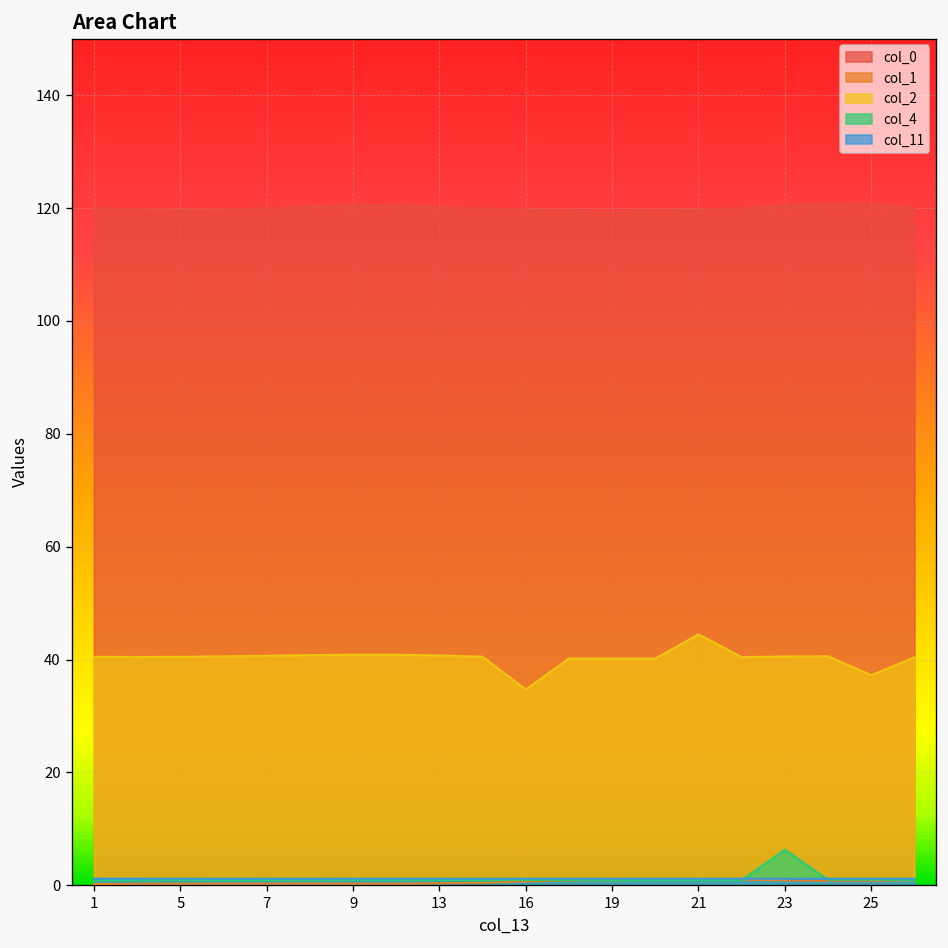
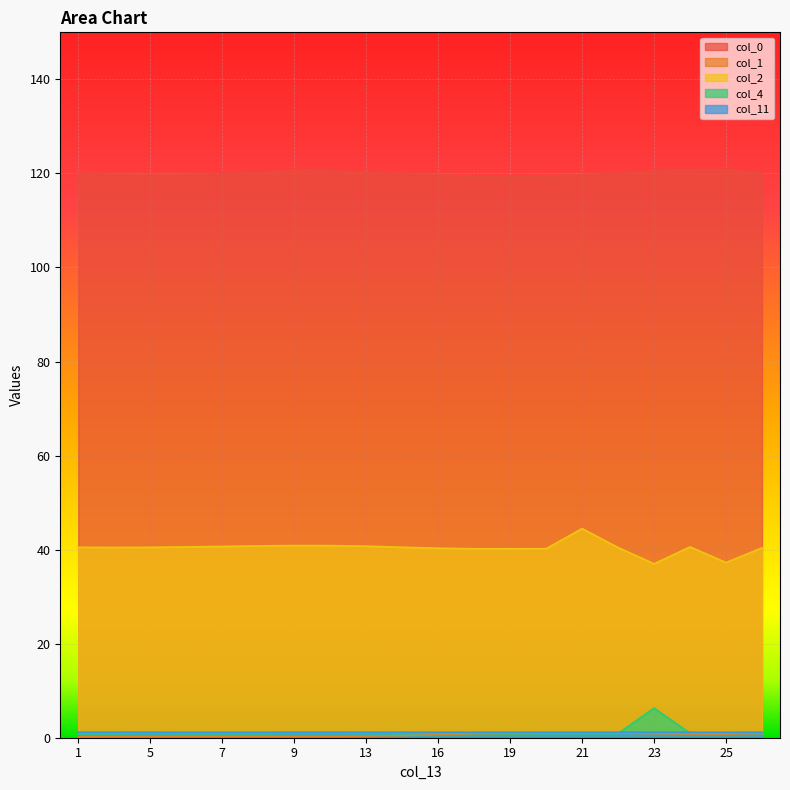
  {
    "col_2": {
-     "16": 35,
+     "16": 40,
      "21": 44,
-     "23": 41,
+     "23": 37,
      "25": 37
    },
    "col_4": {
      "23": 6
    }
  }
